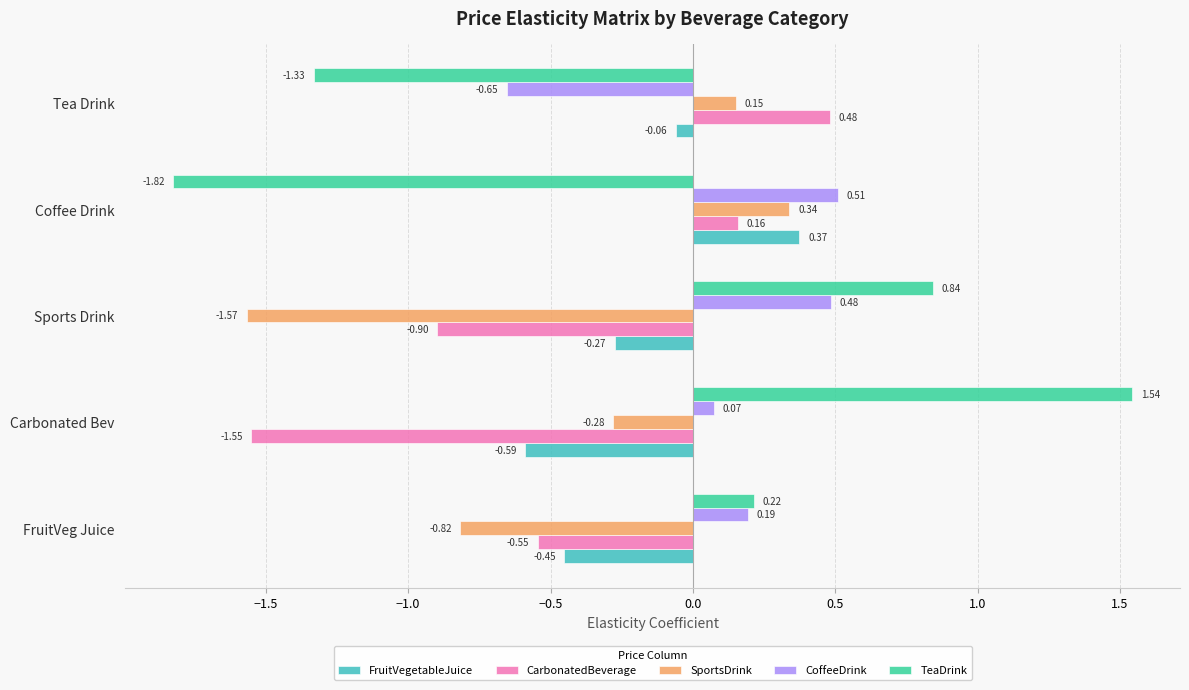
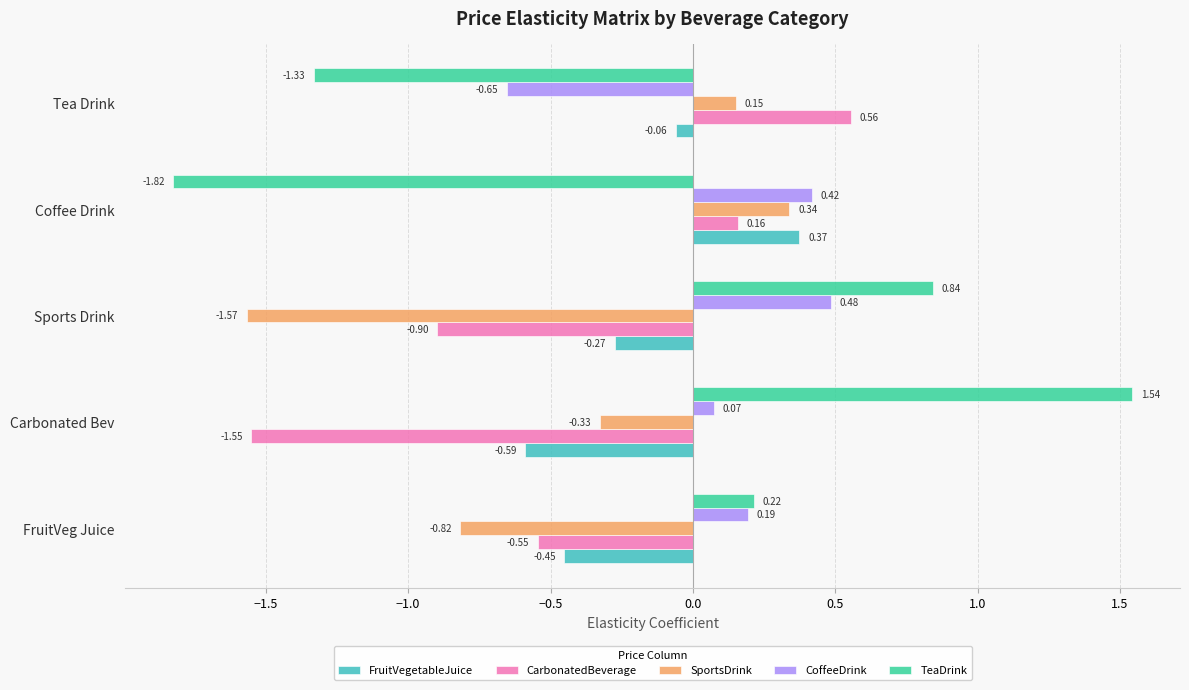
  {
    "CarbonatedBeverage": {
-     "Tea Drink": 0.48,
+     "Tea Drink": 0.56,
      "Coffee Drink": 0.16,
      "Sports Drink": -0.90,
      "Carbonated Bev": -1.55,
      "FruitVeg Juice": -0.55
    },
    "SportsDrink": {
      "Tea Drink": 0.15,
      "Coffee Drink": 0.34,
      "Sports Drink": -1.57,
-     "Carbonated Bev": -0.28,
+     "Carbonated Bev": -0.33,
      "FruitVeg Juice": -0.82
    },
    "CoffeeDrink": {
      "Tea Drink": -0.65,
-     "Coffee Drink": 0.51,
+     "Coffee Drink": 0.42,
      "Sports Drink": 0.48,
      "Carbonated Bev": 0.07,
      "FruitVeg Juice": 0.19
    }
  }
